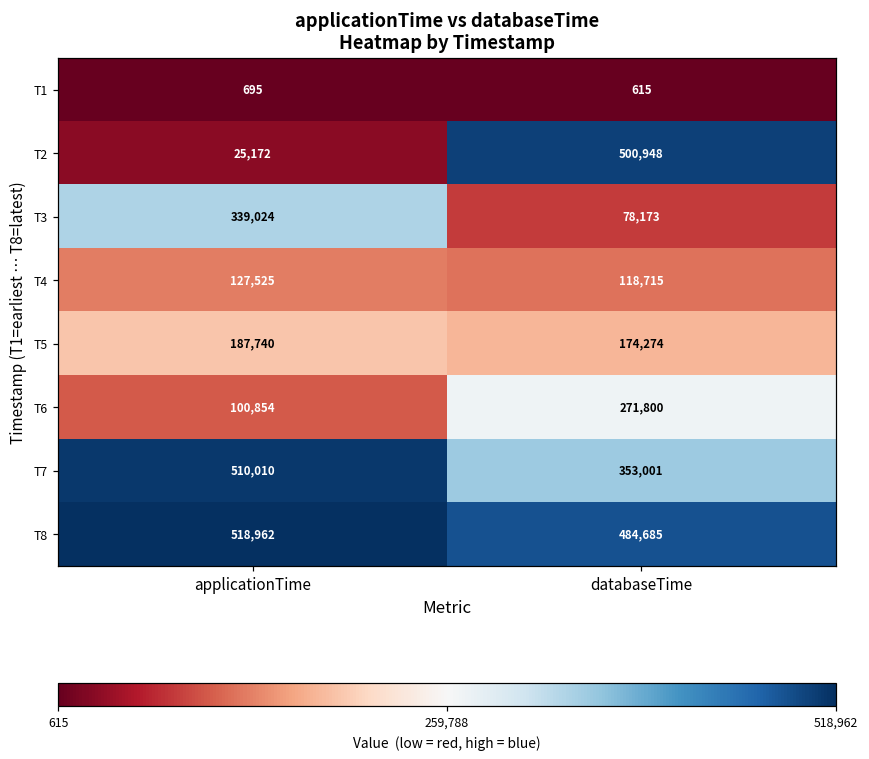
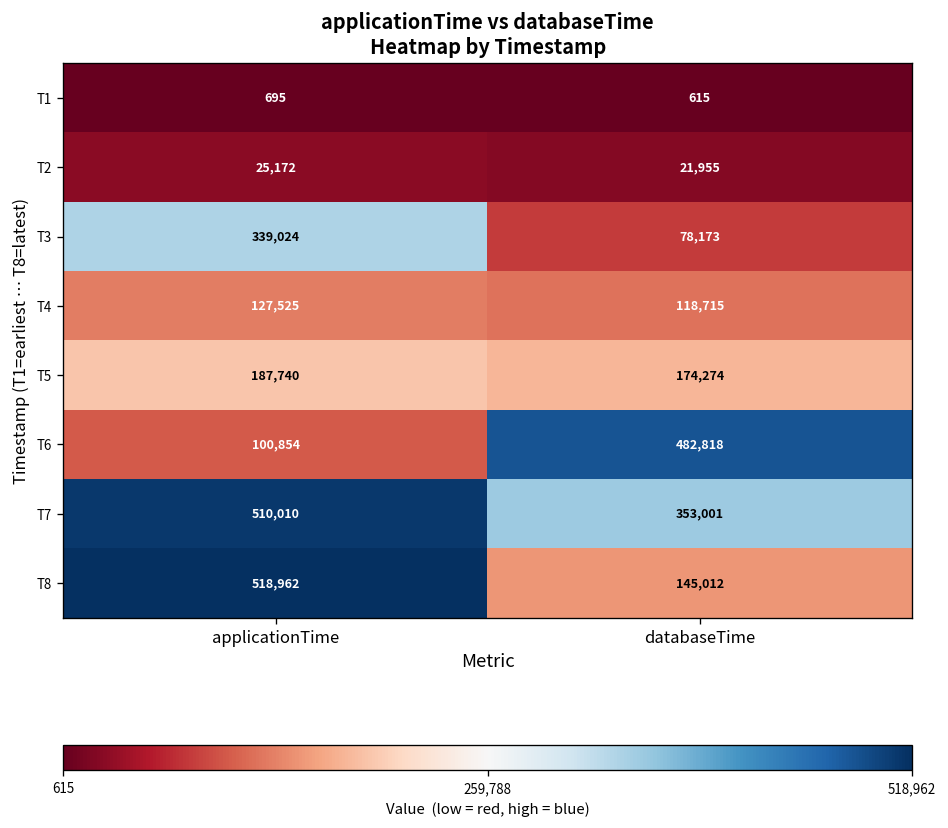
  {
    "T1": {
      "applicationTime": "695",
      "databaseTime": "615"
    },
    "T2": {
      "applicationTime": "25,172",
-     "databaseTime": "500,948"
+     "databaseTime": "21,955"
    },
    "T3": {
      "applicationTime": "339,024",
      "databaseTime": "78,173"
    },
    "T4": {
      "applicationTime": "127,525",
      "databaseTime": "118,715"
    },
    "T5": {
      "applicationTime": "187,740",
      "databaseTime": "174,274"
    },
    "T6": {
      "applicationTime": "100,854",
-     "databaseTime": "271,800"
+     "databaseTime": "482,818"
    },
    "T7": {
      "applicationTime": "510,010",
      "databaseTime": "353,001"
    },
    "T8": {
      "applicationTime": "518,962",
-     "databaseTime": "484,685"
+     "databaseTime": "145,012"
    }
  }
